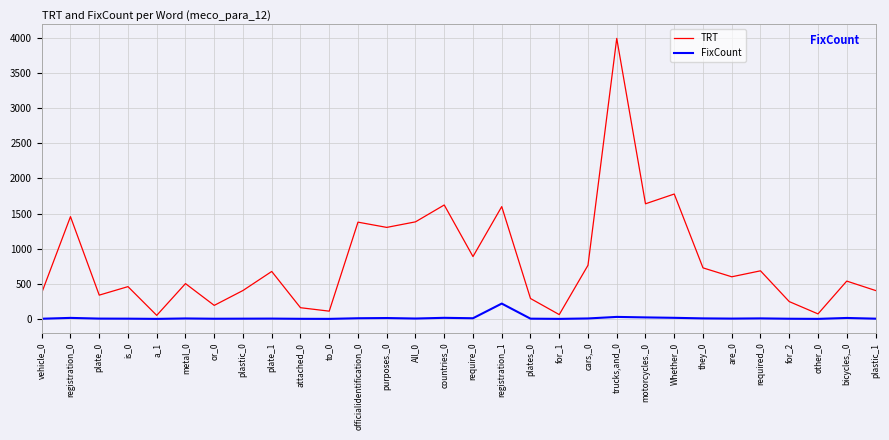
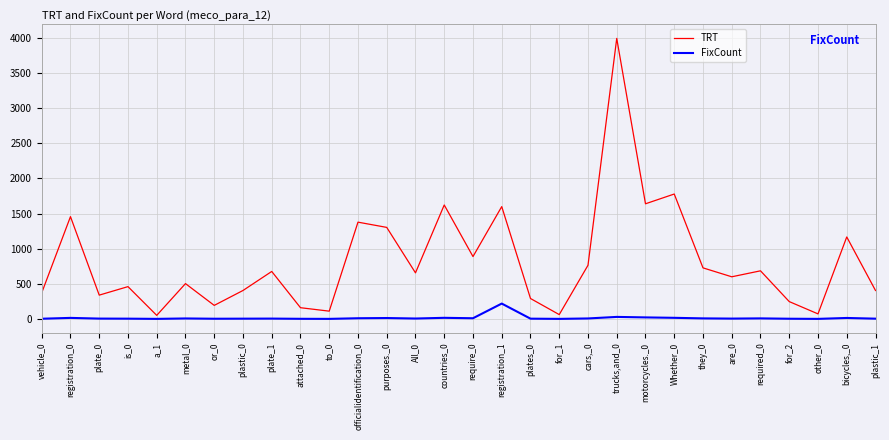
  {
    "TRT": {
      "vehicle_0": 400,
      "registration_0": 1500,
      "plate_0": 300,
      "is_0": 500,
      "a_1": 100,
      "metal_0": 500,
      "or_0": 200,
      "plastic_0": 400,
      "plate_1": 700,
      "attached_0": 200,
      "to_0": 100,
      "officialidentification_0": 1400,
      "purposes._0": 1300,
-     "All_0": 1400,
+     "All_0": 700,
      "countries_0": 1600,
      "require_0": 900,
      "registration_1": 1600,
      "plates_0": 300,
      "for_1": 100,
      "cars,_0": 800,
      "trucks,and_0": 4000,
      "motorcycles._0": 1600,
      "Whether_0": 1800,
      "they_0": 700,
      "are_0": 600,
      "required_0": 700,
      "for_2": 200,
      "other_0": 100,
-     "bicycles,_0": 500,
+     "bicycles,_0": 1200,
      "plastic_1": 400
    },
    "FixCount": {
      "vehicle_0": 0,
      "registration_0": 0,
      "plate_0": 0,
      "is_0": 0,
      "a_1": 0,
      "metal_0": 0,
      "or_0": 0,
      "plastic_0": 0,
      "plate_1": 0,
      "attached_0": 0,
      "to_0": 0,
      "officialidentification_0": 0,
      "purposes._0": 0,
      "All_0": 0,
      "countries_0": 0,
      "require_0": 0,
      "registration_1": 200,
      "plates_0": 0,
      "for_1": 0,
      "cars,_0": 0,
      "trucks,and_0": 0,
      "motorcycles._0": 0,
      "Whether_0": 0,
      "they_0": 0,
      "are_0": 0,
      "required_0": 0,
      "for_2": 0,
      "other_0": 0,
      "bicycles,_0": 0,
      "plastic_1": 0
    }
  }
